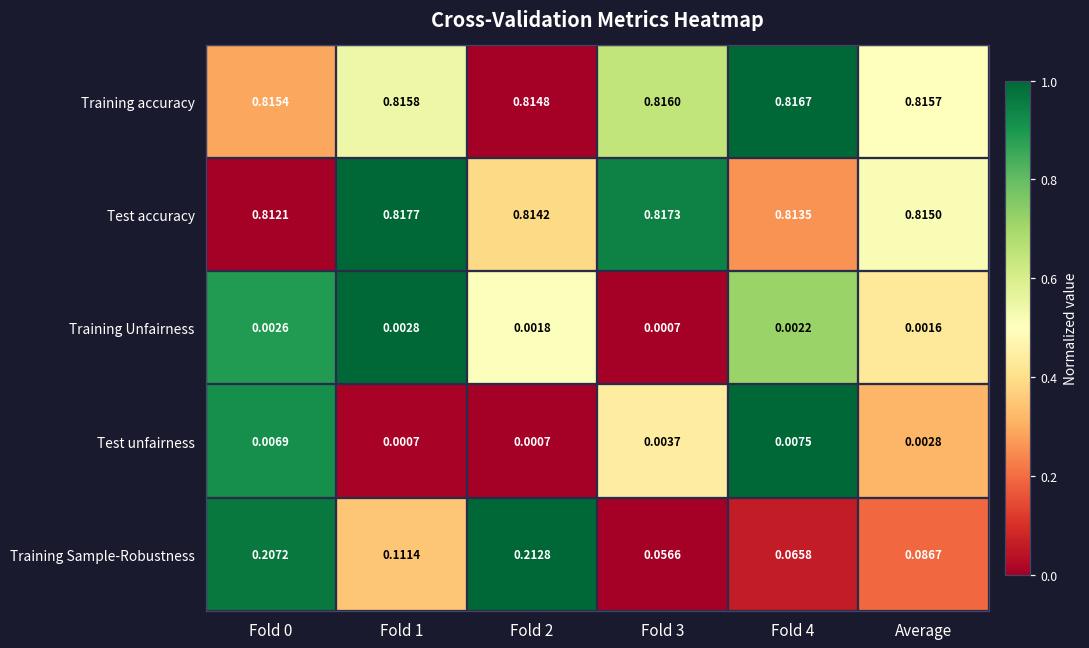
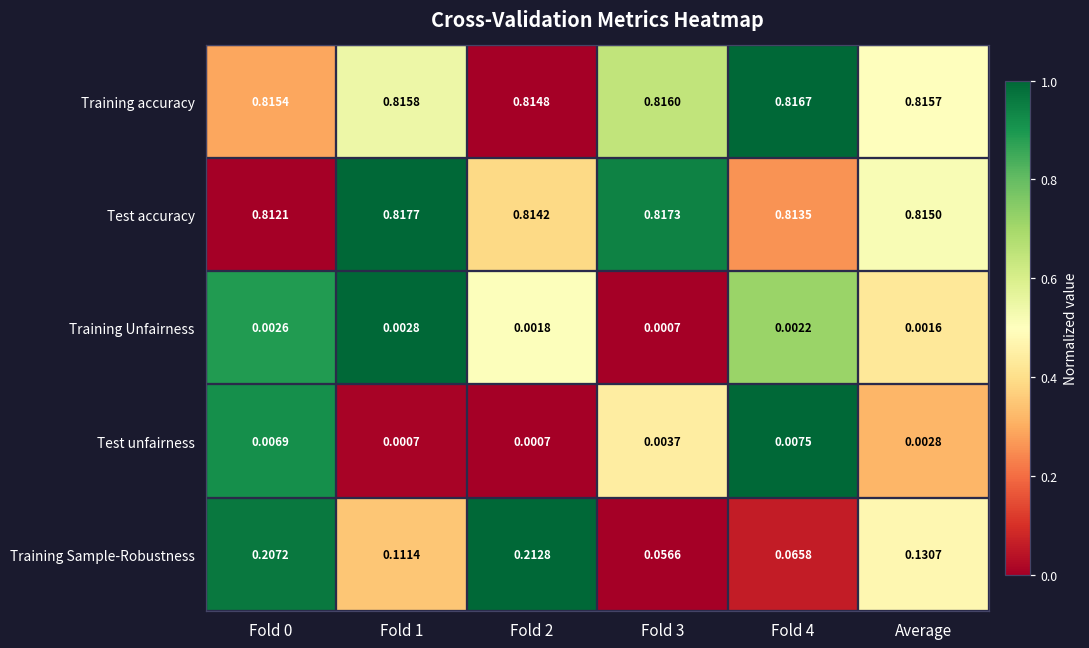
  {
    "Training accuracy": {
      "Fold 0": 0.8154,
      "Fold 1": 0.8158,
      "Fold 2": 0.8148,
      "Fold 3": 0.8160,
      "Fold 4": 0.8167,
      "Average": 0.8157
    },
    "Test accuracy": {
      "Fold 0": 0.8121,
      "Fold 1": 0.8177,
      "Fold 2": 0.8142,
      "Fold 3": 0.8173,
      "Fold 4": 0.8135,
      "Average": 0.8150
    },
    "Training Unfairness": {
      "Fold 0": 0.0026,
      "Fold 1": 0.0028,
      "Fold 2": 0.0018,
      "Fold 3": 0.0007,
      "Fold 4": 0.0022,
      "Average": 0.0016
    },
    "Test unfairness": {
      "Fold 0": 0.0069,
      "Fold 1": 0.0007,
      "Fold 2": 0.0007,
      "Fold 3": 0.0037,
      "Fold 4": 0.0075,
      "Average": 0.0028
    },
    "Training Sample-Robustness": {
      "Fold 0": 0.2072,
      "Fold 1": 0.1114,
      "Fold 2": 0.2128,
      "Fold 3": 0.0566,
      "Fold 4": 0.0658,
-     "Average": 0.0867
+     "Average": 0.1307
    }
  }
